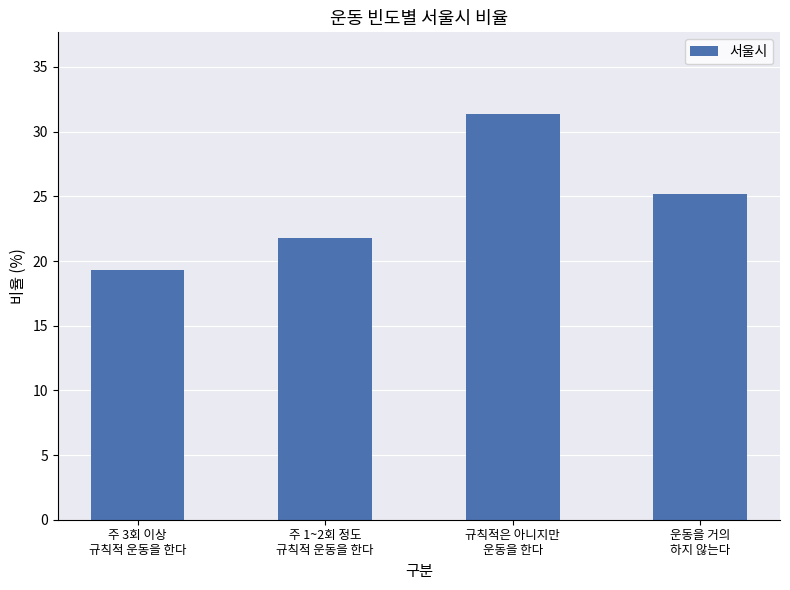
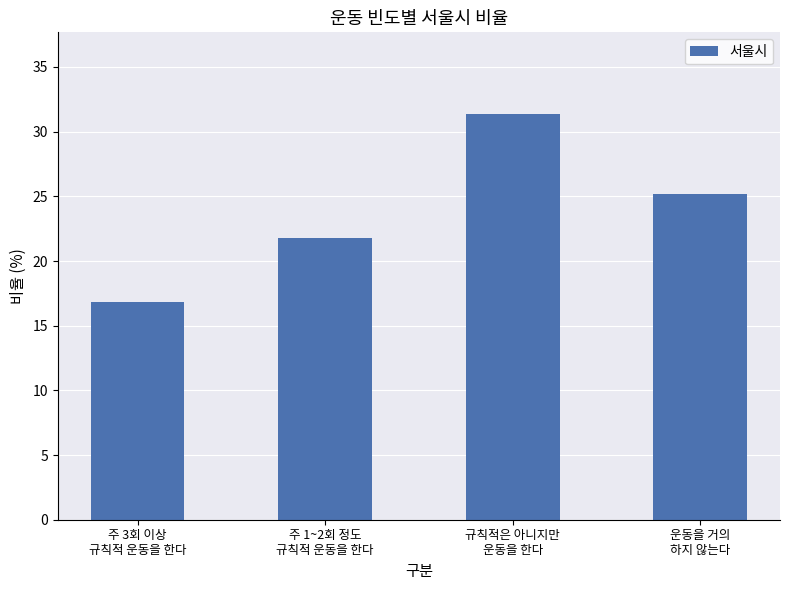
  {
-   "주 3회 이상 규칙적 운동을 한다": 19.3,
+   "주 3회 이상 규칙적 운동을 한다": 16.8,
    "주 1~2회 정도 규칙적 운동을 한다": 21.8,
    "규칙적은 아니지만 운동을 한다": 31.4,
    "운동을 거의 하지 않는다": 25.2
  }
